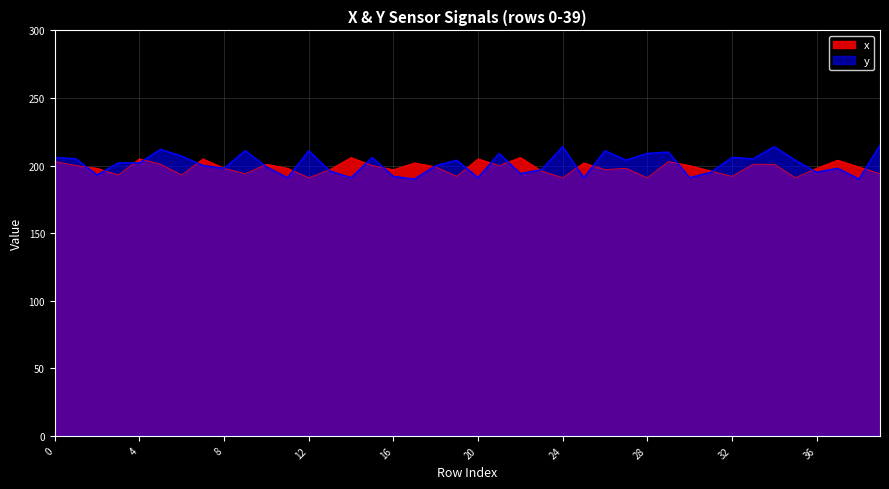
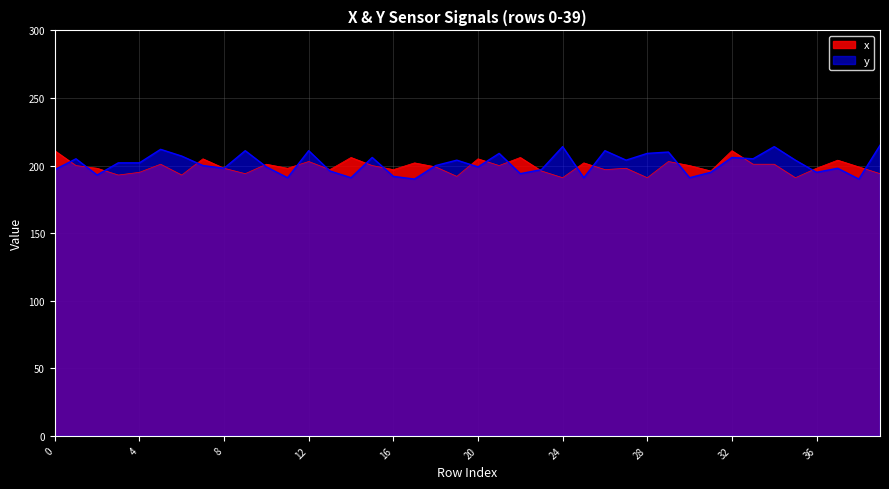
  {
    "x": {
-     "0": 203,
-     "4": 205,
-     "12": 191,
+     "0": 211,
+     "4": 195,
+     "12": 203,
      "16": 197,
      "20": 205,
      "24": 191,
      "28": 191,
-     "32": 192,
+     "32": 211,
      "36": 198
    },
    "y": {
-     "0": 206,
+     "0": 197,
      "4": 202,
      "12": 211,
      "16": 192,
-     "20": 191,
+     "20": 199,
      "24": 214,
      "28": 209,
      "32": 206,
      "36": 195
    }
  }
